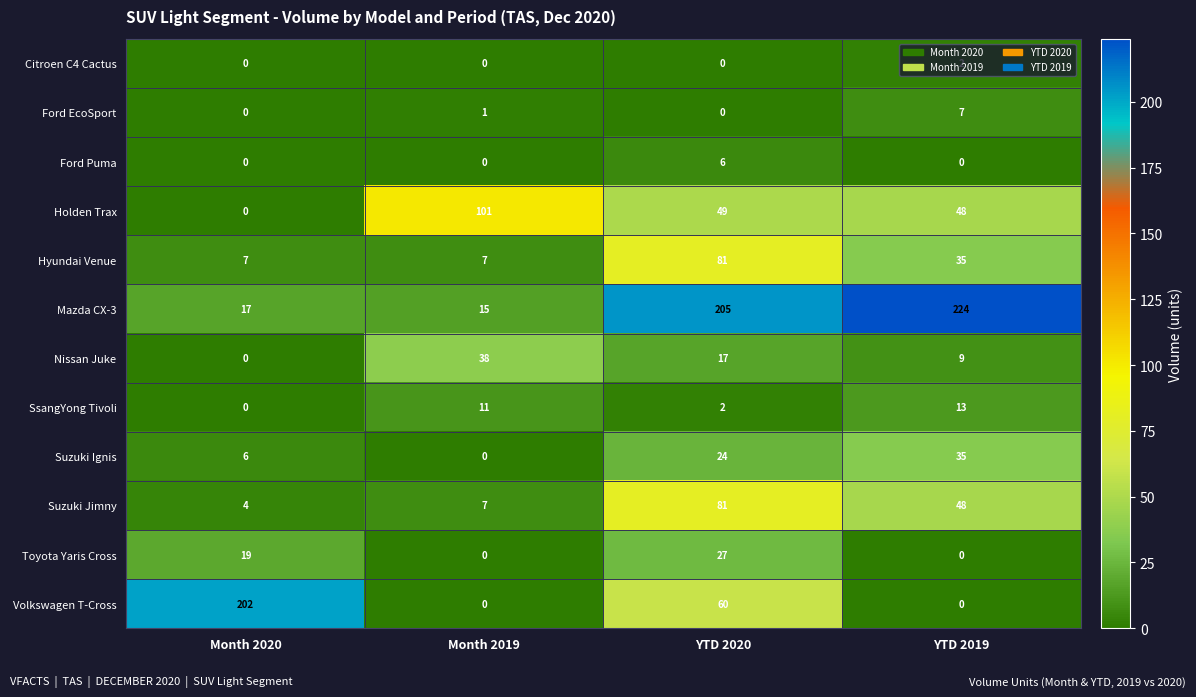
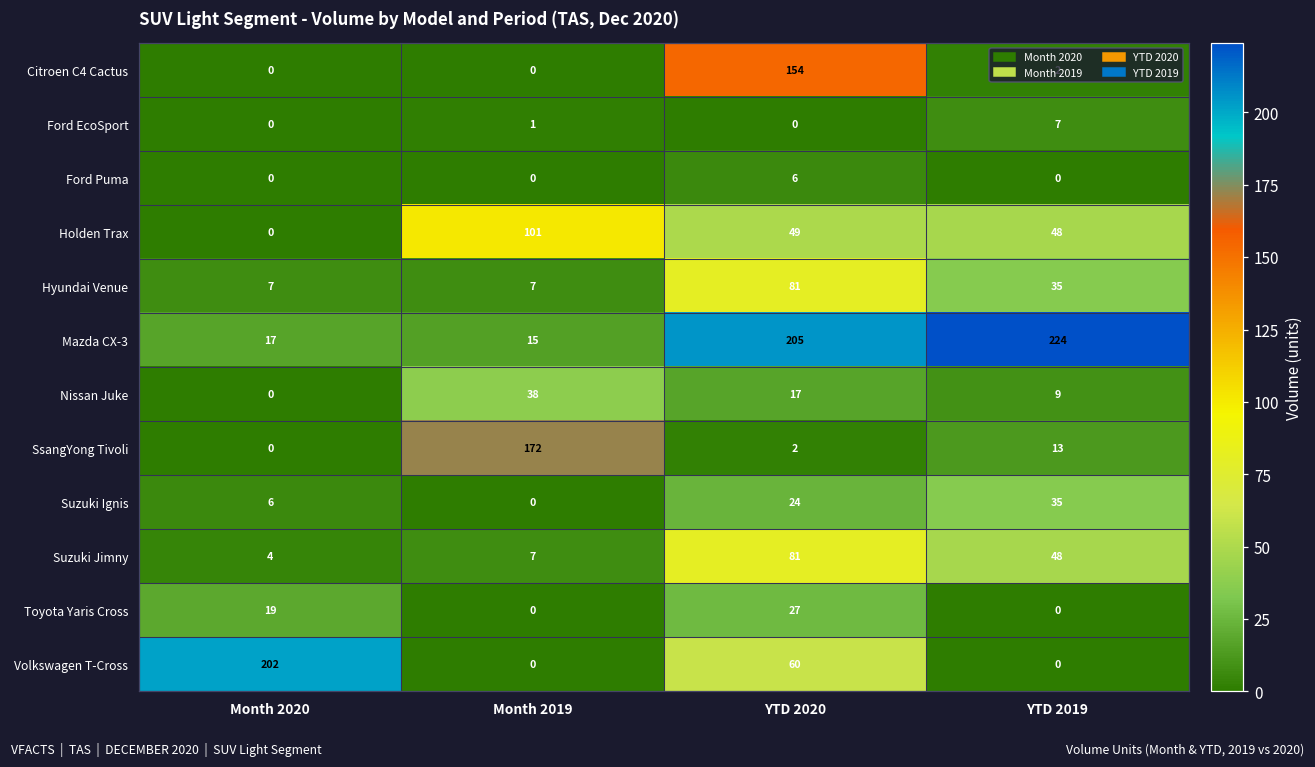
  {
    "Citroen C4 Cactus": {
      "Month 2020": 0,
      "Month 2019": 0,
-     "YTD 2020": 0
+     "YTD 2020": 154
    },
    "Ford EcoSport": {
      "Month 2020": 0,
      "Month 2019": 1,
      "YTD 2020": 0,
      "YTD 2019": 7
    },
    "Ford Puma": {
      "Month 2020": 0,
      "Month 2019": 0,
      "YTD 2020": 6,
      "YTD 2019": 0
    },
    "Holden Trax": {
      "Month 2020": 0,
      "Month 2019": 101,
      "YTD 2020": 49,
      "YTD 2019": 48
    },
    "Hyundai Venue": {
      "Month 2020": 7,
      "Month 2019": 7,
      "YTD 2020": 81,
      "YTD 2019": 35
    },
    "Mazda CX-3": {
      "Month 2020": 17,
      "Month 2019": 15,
      "YTD 2020": 205,
      "YTD 2019": 224
    },
    "Nissan Juke": {
      "Month 2020": 0,
      "Month 2019": 38,
      "YTD 2020": 17,
      "YTD 2019": 9
    },
    "SsangYong Tivoli": {
      "Month 2020": 0,
-     "Month 2019": 11,
+     "Month 2019": 172,
      "YTD 2020": 2,
      "YTD 2019": 13
    },
    "Suzuki Ignis": {
      "Month 2020": 6,
      "Month 2019": 0,
      "YTD 2020": 24,
      "YTD 2019": 35
    },
    "Suzuki Jimny": {
      "Month 2020": 4,
      "Month 2019": 7,
      "YTD 2020": 81,
      "YTD 2019": 48
    },
    "Toyota Yaris Cross": {
      "Month 2020": 19,
      "Month 2019": 0,
      "YTD 2020": 27,
      "YTD 2019": 0
    },
    "Volkswagen T-Cross": {
      "Month 2020": 202,
      "Month 2019": 0,
      "YTD 2020": 60,
      "YTD 2019": 0
    }
  }
